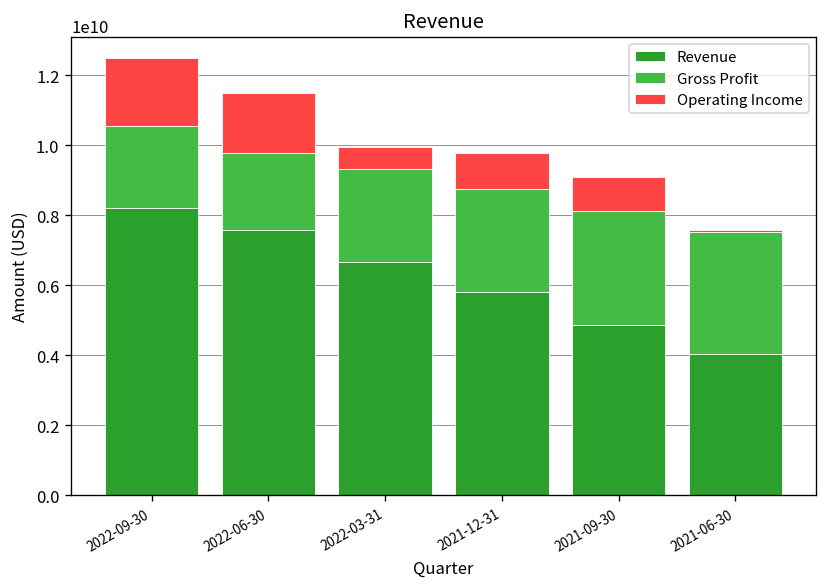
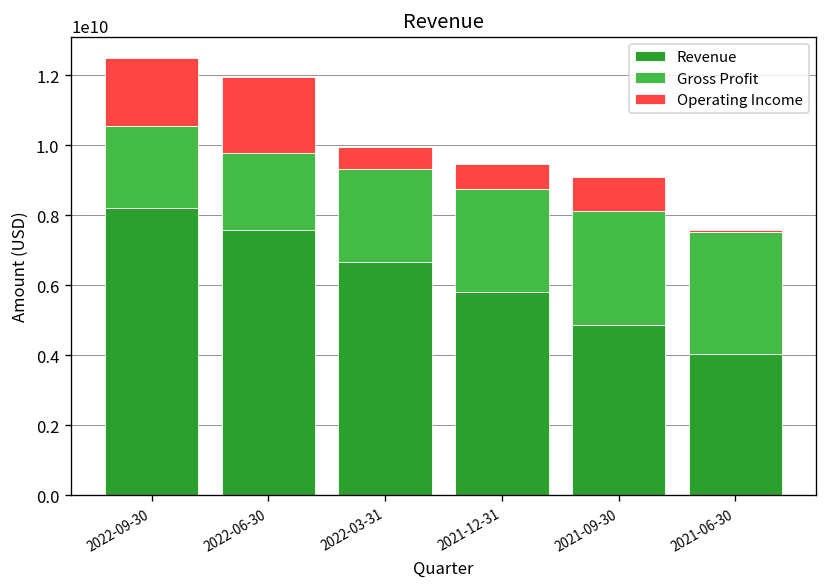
  {
    "Operating Income": {
      "2022-09-30": 1900000000,
-     "2022-06-30": 1700000000,
+     "2022-06-30": 2200000000,
      "2022-03-31": 600000000,
-     "2021-12-31": 1000000000,
+     "2021-12-31": 700000000,
      "2021-09-30": 1000000000
    }
  }
